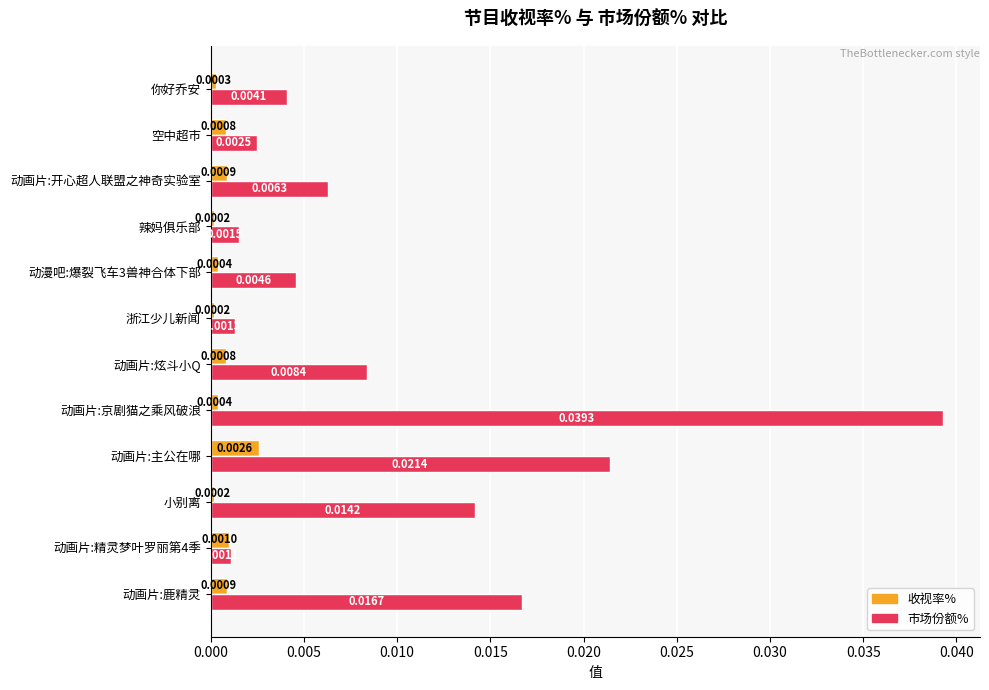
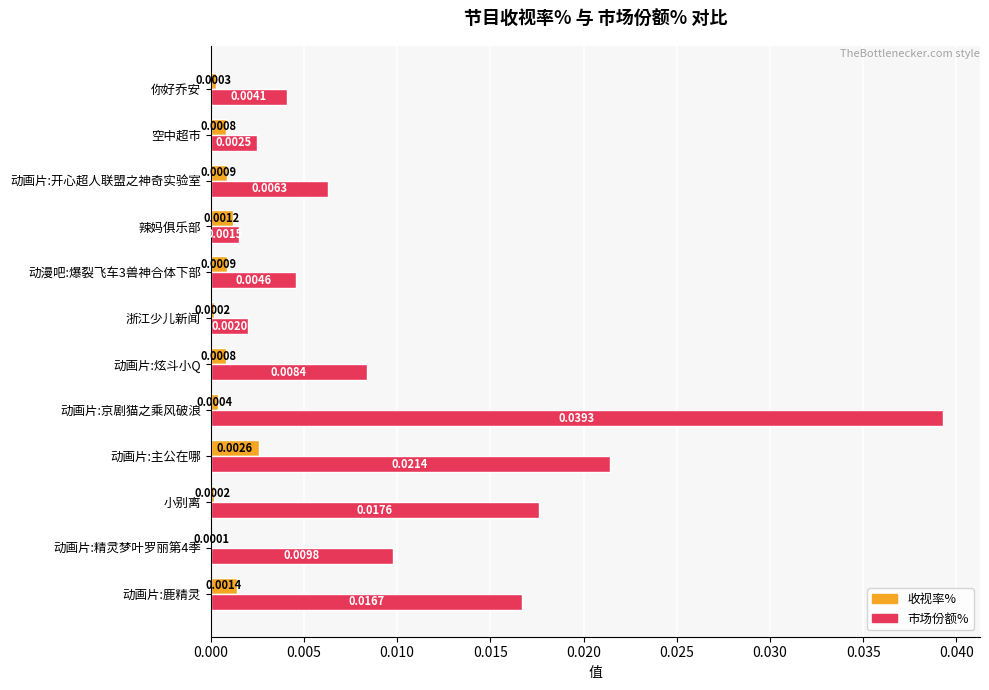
  {
    "收视率%": {
      "你好乔安": 0.0003,
      "空中超市": 0.0008,
      "动画片:开心超人联盟之神奇实验室": 0.0009,
-     "辣妈俱乐部": 0.0002,
-     "动漫吧:爆裂飞车3兽神合体下部": 0.0004,
+     "辣妈俱乐部": 0.0012,
+     "动漫吧:爆裂飞车3兽神合体下部": 0.0009,
      "浙江少儿新闻": 0.0002,
      "动画片:炫斗小Q": 0.0008,
      "动画片:京剧猫之乘风破浪": 0.0004,
      "动画片:主公在哪": 0.0026,
      "小别离": 0.0002,
-     "动画片:精灵梦叶罗丽第4季": 0.0010,
-     "动画片:鹿精灵": 0.0009
+     "动画片:精灵梦叶罗丽第4季": 0.0001,
+     "动画片:鹿精灵": 0.0014
    },
    "市场份额%": {
      "你好乔安": 0.0041,
      "空中超市": 0.0025,
      "动画片:开心超人联盟之神奇实验室": 0.0063,
      "辣妈俱乐部": 0.0015,
      "动漫吧:爆裂飞车3兽神合体下部": 0.0046,
-     "浙江少儿新闻": 0.0013,
+     "浙江少儿新闻": 0.0020,
      "动画片:炫斗小Q": 0.0084,
      "动画片:京剧猫之乘风破浪": 0.0393,
      "动画片:主公在哪": 0.0214,
-     "小别离": 0.0142,
-     "动画片:精灵梦叶罗丽第4季": 0.0011,
+     "小别离": 0.0176,
+     "动画片:精灵梦叶罗丽第4季": 0.0098,
      "动画片:鹿精灵": 0.0167
    }
  }
